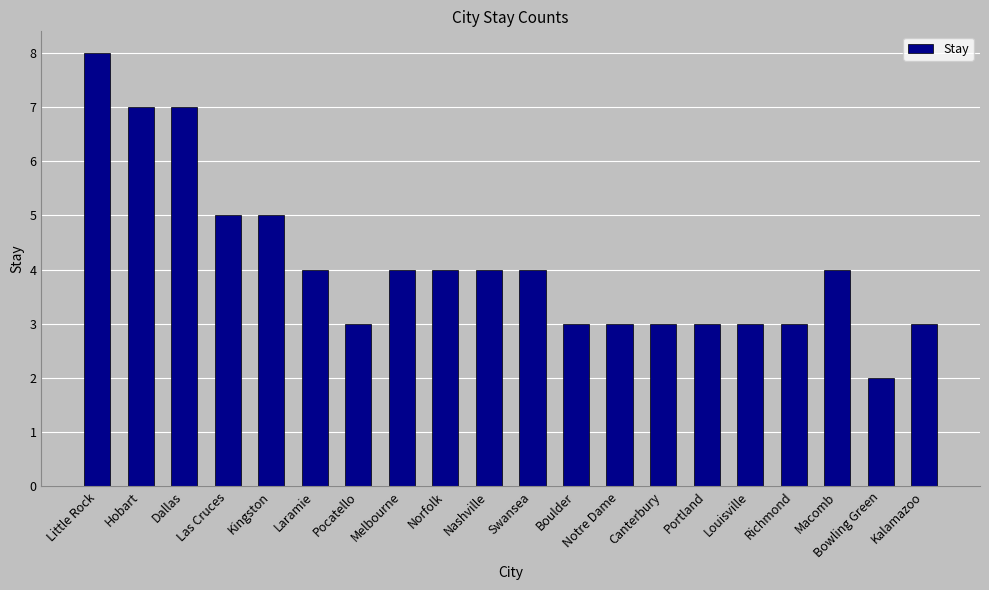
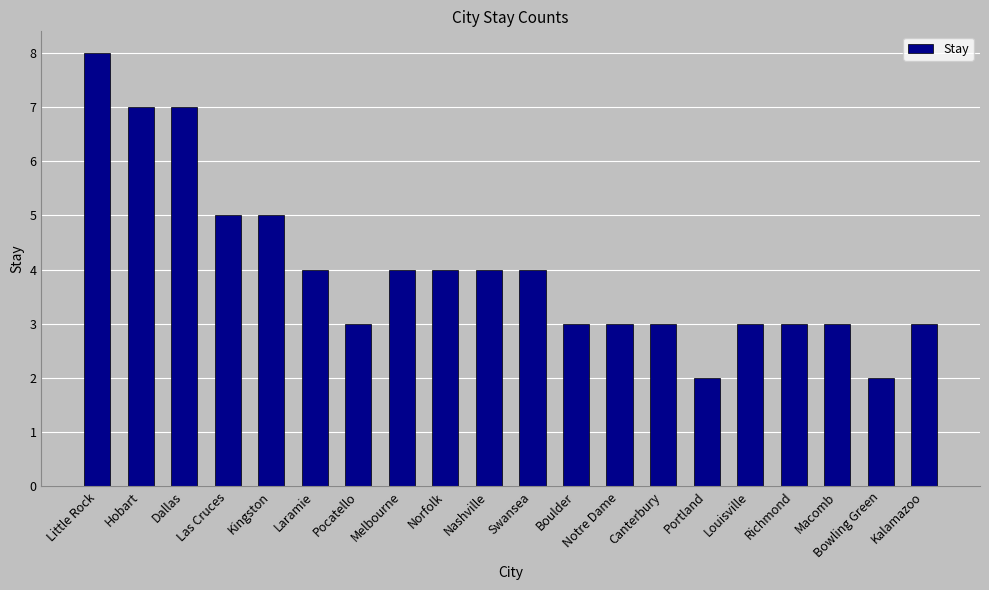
  {
    "Little Rock": 8,
    "Hobart": 7,
    "Dallas": 7,
    "Las Cruces": 5,
    "Kingston": 5,
    "Laramie": 4,
    "Pocatello": 3,
    "Melbourne": 4,
    "Norfolk": 4,
    "Nashville": 4,
    "Swansea": 4,
    "Boulder": 3,
    "Notre Dame": 3,
    "Canterbury": 3,
-   "Portland": 3,
+   "Portland": 2,
    "Louisville": 3,
    "Richmond": 3,
-   "Macomb": 4,
+   "Macomb": 3,
    "Bowling Green": 2,
    "Kalamazoo": 3
  }
